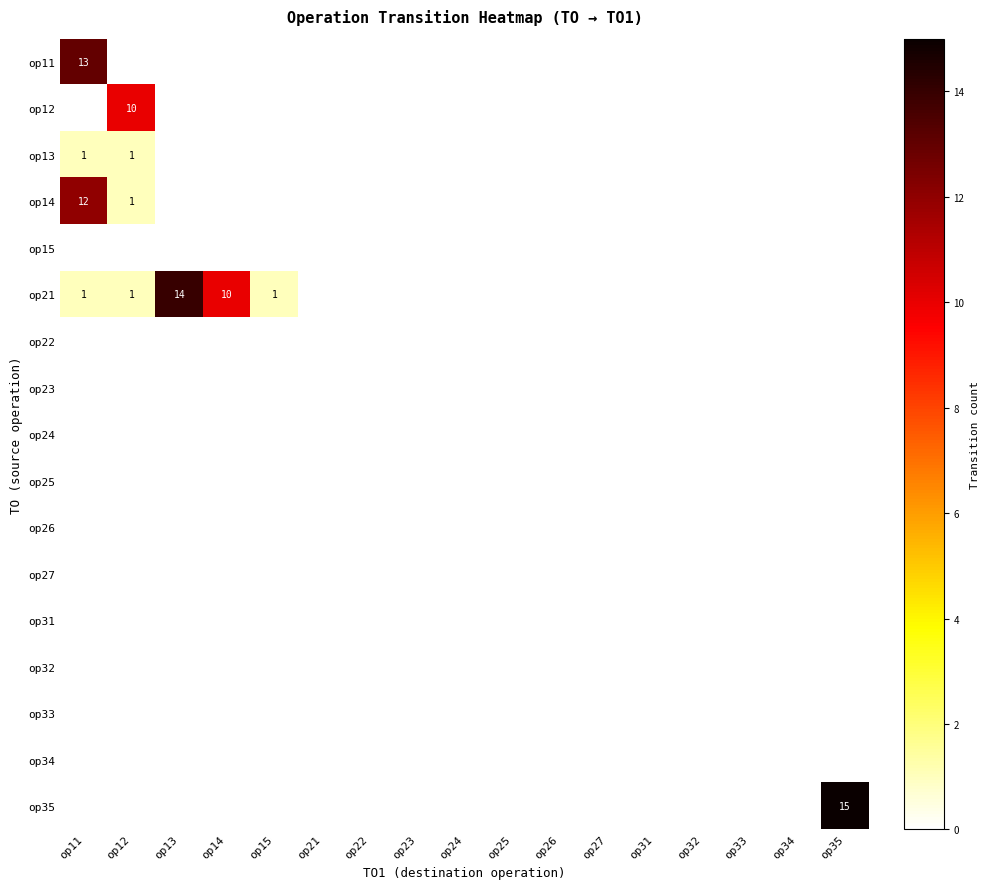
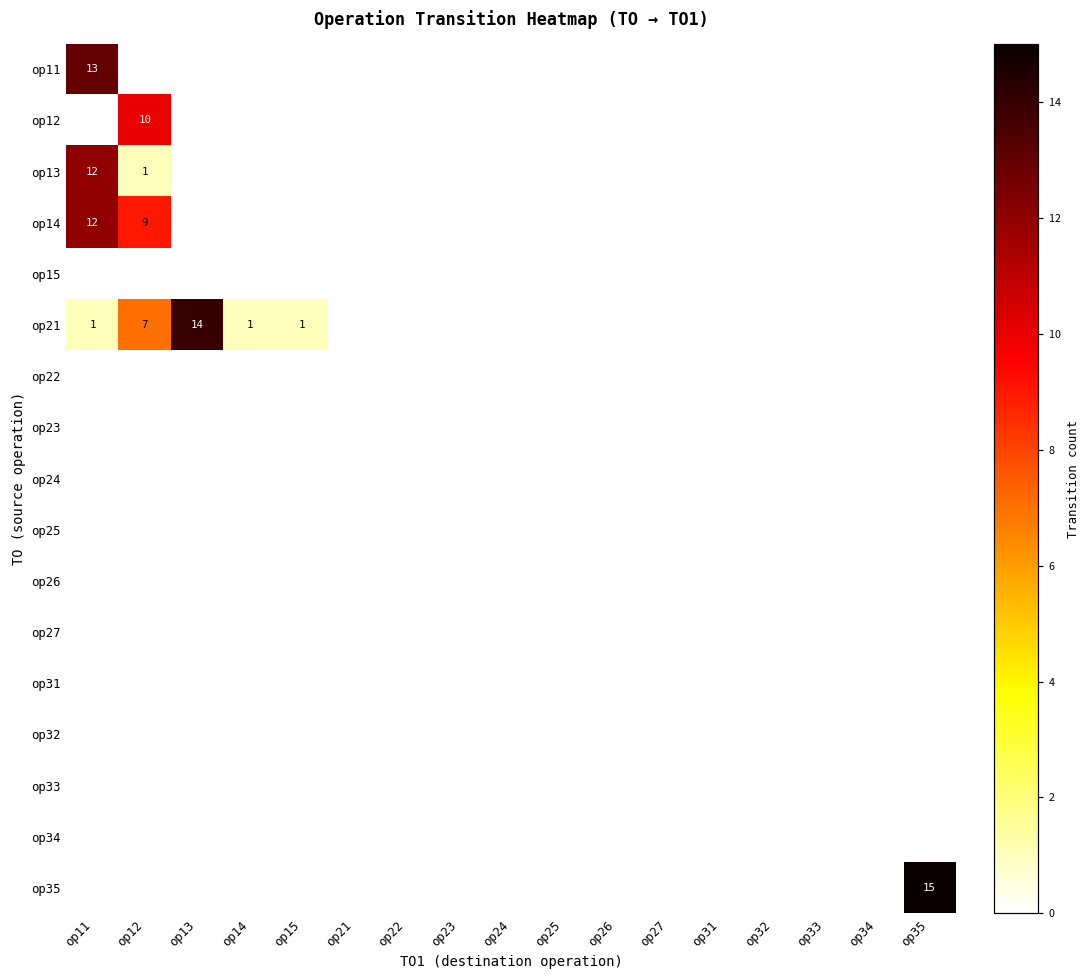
  {
    "op11": {
      "op11": 13
    },
    "op12": {
      "op12": 10
    },
    "op13": {
-     "op11": 1,
+     "op11": 12,
      "op12": 1
    },
    "op14": {
      "op11": 12,
-     "op12": 1
+     "op12": 9
    },
    "op21": {
      "op11": 1,
-     "op12": 1,
+     "op12": 7,
      "op13": 14,
-     "op14": 10,
+     "op14": 1,
      "op15": 1
    },
    "op35": {
      "op35": 15
    }
  }
